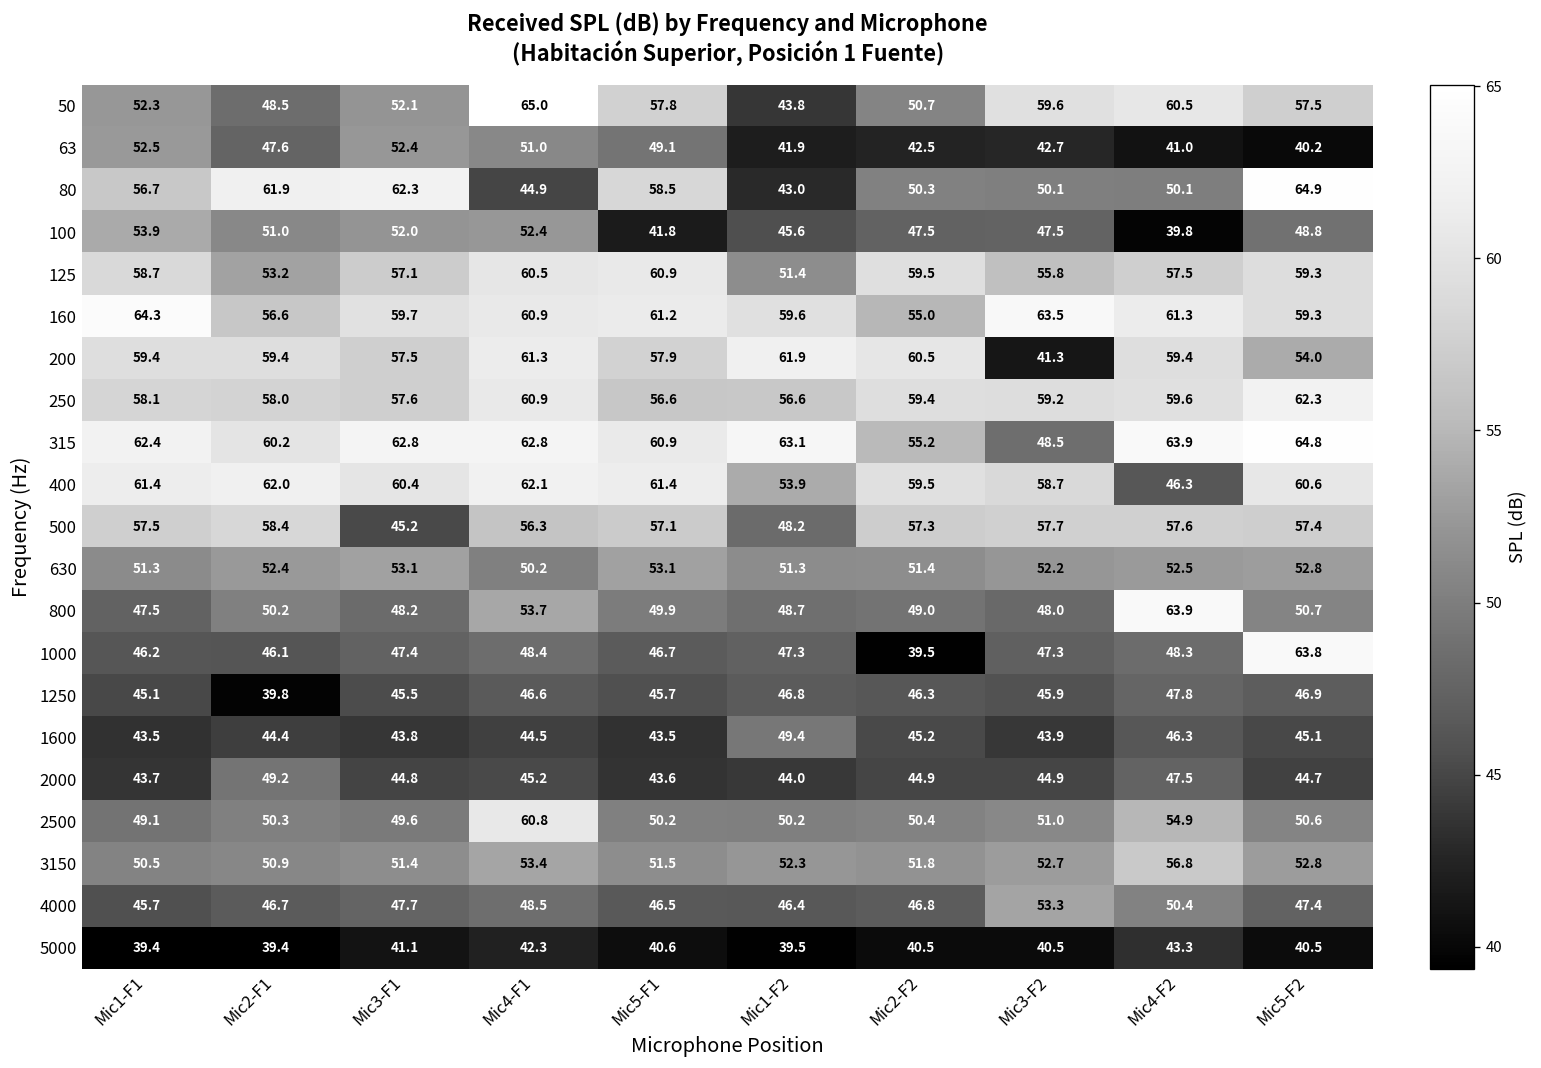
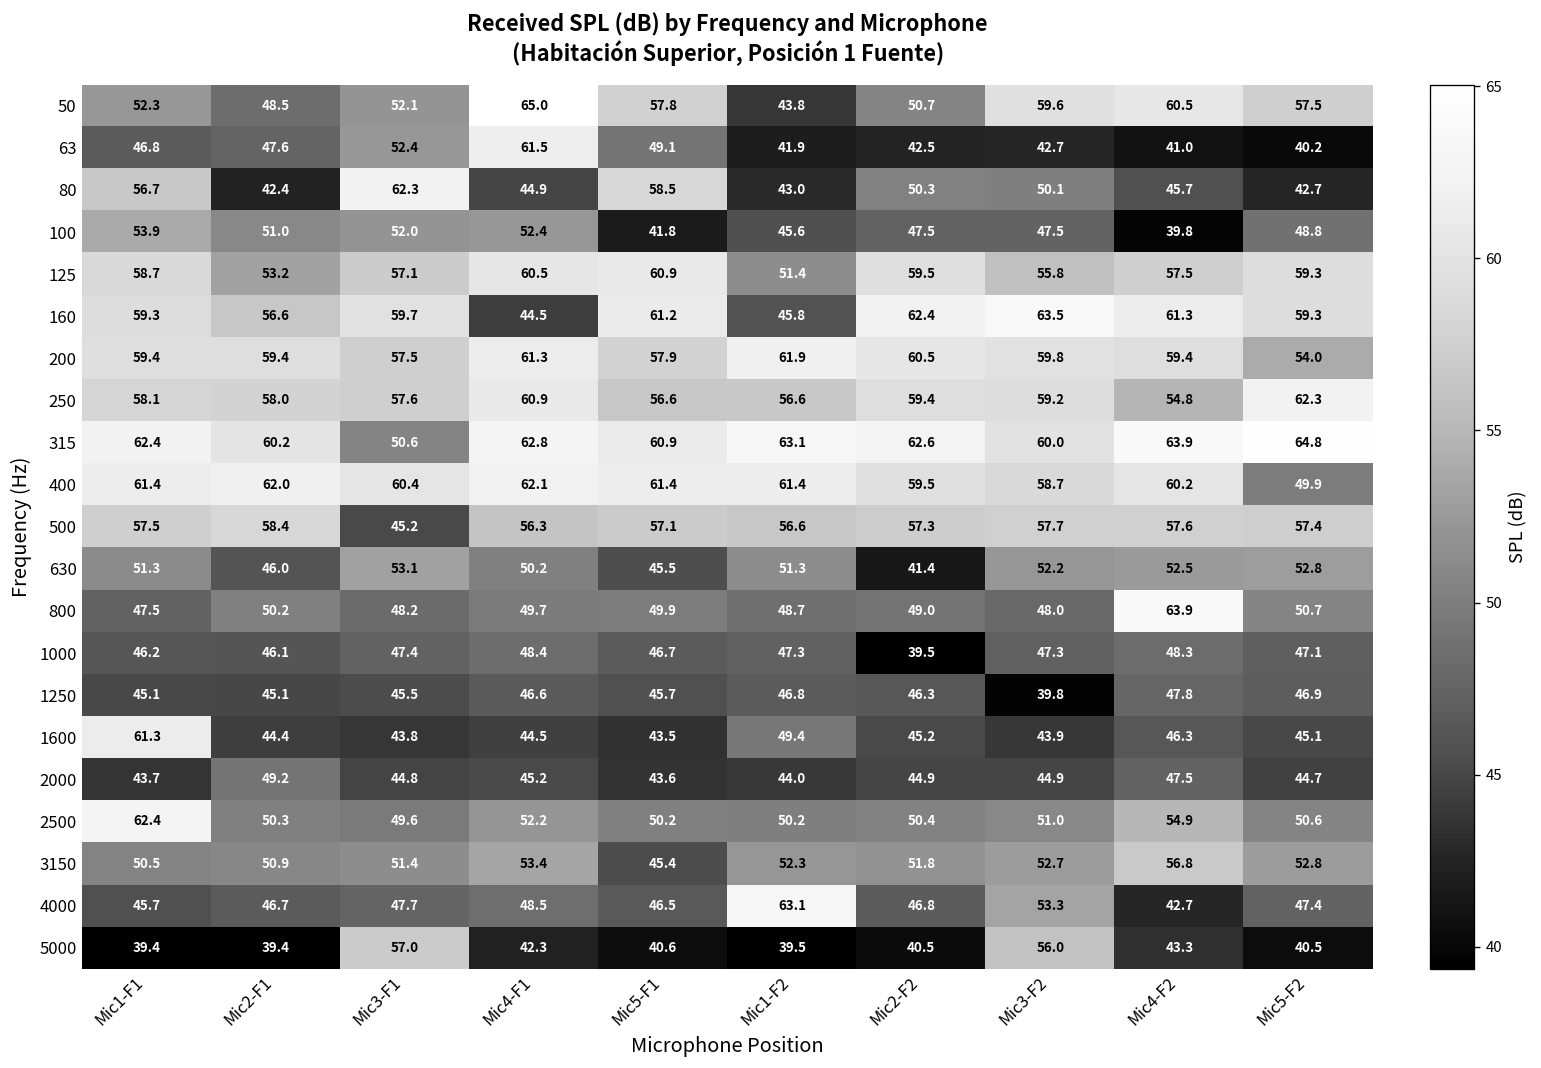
  {
    "63": {
-     "Mic1-F1": 52.5,
+     "Mic1-F1": 46.8,
      "Mic2-F1": 47.6,
      "Mic3-F1": 52.4,
-     "Mic4-F1": 51.0,
+     "Mic4-F1": 61.5,
      "Mic5-F1": 49.1,
      "Mic1-F2": 41.9,
      "Mic2-F2": 42.5,
      "Mic3-F2": 42.7,
      "Mic4-F2": 41.0,
      "Mic5-F2": 40.2
    },
    "80": {
      "Mic1-F1": 56.7,
-     "Mic2-F1": 61.9,
+     "Mic2-F1": 42.4,
      "Mic3-F1": 62.3,
      "Mic4-F1": 44.9,
      "Mic5-F1": 58.5,
      "Mic1-F2": 43.0,
      "Mic2-F2": 50.3,
      "Mic3-F2": 50.1,
-     "Mic4-F2": 50.1,
-     "Mic5-F2": 64.9
+     "Mic4-F2": 45.7,
+     "Mic5-F2": 42.7
    },
    "160": {
-     "Mic1-F1": 64.3,
+     "Mic1-F1": 59.3,
      "Mic2-F1": 56.6,
      "Mic3-F1": 59.7,
-     "Mic4-F1": 60.9,
+     "Mic4-F1": 44.5,
      "Mic5-F1": 61.2,
-     "Mic1-F2": 59.6,
-     "Mic2-F2": 55.0,
+     "Mic1-F2": 45.8,
+     "Mic2-F2": 62.4,
      "Mic3-F2": 63.5,
      "Mic4-F2": 61.3,
      "Mic5-F2": 59.3
    },
    "200": {
      "Mic1-F1": 59.4,
      "Mic2-F1": 59.4,
      "Mic3-F1": 57.5,
      "Mic4-F1": 61.3,
      "Mic5-F1": 57.9,
      "Mic1-F2": 61.9,
      "Mic2-F2": 60.5,
-     "Mic3-F2": 41.3,
+     "Mic3-F2": 59.8,
      "Mic4-F2": 59.4,
      "Mic5-F2": 54.0
    },
    "250": {
      "Mic1-F1": 58.1,
      "Mic2-F1": 58.0,
      "Mic3-F1": 57.6,
      "Mic4-F1": 60.9,
      "Mic5-F1": 56.6,
      "Mic1-F2": 56.6,
      "Mic2-F2": 59.4,
      "Mic3-F2": 59.2,
-     "Mic4-F2": 59.6,
+     "Mic4-F2": 54.8,
      "Mic5-F2": 62.3
    },
    "315": {
      "Mic1-F1": 62.4,
      "Mic2-F1": 60.2,
-     "Mic3-F1": 62.8,
+     "Mic3-F1": 50.6,
      "Mic4-F1": 62.8,
      "Mic5-F1": 60.9,
      "Mic1-F2": 63.1,
-     "Mic2-F2": 55.2,
-     "Mic3-F2": 48.5,
+     "Mic2-F2": 62.6,
+     "Mic3-F2": 60.0,
      "Mic4-F2": 63.9,
      "Mic5-F2": 64.8
    },
    "400": {
      "Mic1-F1": 61.4,
      "Mic2-F1": 62.0,
      "Mic3-F1": 60.4,
      "Mic4-F1": 62.1,
      "Mic5-F1": 61.4,
-     "Mic1-F2": 53.9,
+     "Mic1-F2": 61.4,
      "Mic2-F2": 59.5,
      "Mic3-F2": 58.7,
-     "Mic4-F2": 46.3,
-     "Mic5-F2": 60.6
+     "Mic4-F2": 60.2,
+     "Mic5-F2": 49.9
    },
    "500": {
      "Mic1-F1": 57.5,
      "Mic2-F1": 58.4,
      "Mic3-F1": 45.2,
      "Mic4-F1": 56.3,
      "Mic5-F1": 57.1,
-     "Mic1-F2": 48.2,
+     "Mic1-F2": 56.6,
      "Mic2-F2": 57.3,
      "Mic3-F2": 57.7,
      "Mic4-F2": 57.6,
      "Mic5-F2": 57.4
    },
    "630": {
      "Mic1-F1": 51.3,
-     "Mic2-F1": 52.4,
+     "Mic2-F1": 46.0,
      "Mic3-F1": 53.1,
      "Mic4-F1": 50.2,
-     "Mic5-F1": 53.1,
+     "Mic5-F1": 45.5,
      "Mic1-F2": 51.3,
-     "Mic2-F2": 51.4,
+     "Mic2-F2": 41.4,
      "Mic3-F2": 52.2,
      "Mic4-F2": 52.5,
      "Mic5-F2": 52.8
    },
    "800": {
      "Mic1-F1": 47.5,
      "Mic2-F1": 50.2,
      "Mic3-F1": 48.2,
-     "Mic4-F1": 53.7,
+     "Mic4-F1": 49.7,
      "Mic5-F1": 49.9,
      "Mic1-F2": 48.7,
      "Mic2-F2": 49.0,
      "Mic3-F2": 48.0,
      "Mic4-F2": 63.9,
      "Mic5-F2": 50.7
    },
    "1000": {
      "Mic1-F1": 46.2,
      "Mic2-F1": 46.1,
      "Mic3-F1": 47.4,
      "Mic4-F1": 48.4,
      "Mic5-F1": 46.7,
      "Mic1-F2": 47.3,
      "Mic2-F2": 39.5,
      "Mic3-F2": 47.3,
      "Mic4-F2": 48.3,
-     "Mic5-F2": 63.8
+     "Mic5-F2": 47.1
    },
    "1250": {
      "Mic1-F1": 45.1,
-     "Mic2-F1": 39.8,
+     "Mic2-F1": 45.1,
      "Mic3-F1": 45.5,
      "Mic4-F1": 46.6,
      "Mic5-F1": 45.7,
      "Mic1-F2": 46.8,
      "Mic2-F2": 46.3,
-     "Mic3-F2": 45.9,
+     "Mic3-F2": 39.8,
      "Mic4-F2": 47.8,
      "Mic5-F2": 46.9
    },
    "1600": {
-     "Mic1-F1": 43.5,
+     "Mic1-F1": 61.3,
      "Mic2-F1": 44.4,
      "Mic3-F1": 43.8,
      "Mic4-F1": 44.5,
      "Mic5-F1": 43.5,
      "Mic1-F2": 49.4,
      "Mic2-F2": 45.2,
      "Mic3-F2": 43.9,
      "Mic4-F2": 46.3,
      "Mic5-F2": 45.1
    },
    "2500": {
-     "Mic1-F1": 49.1,
+     "Mic1-F1": 62.4,
      "Mic2-F1": 50.3,
      "Mic3-F1": 49.6,
-     "Mic4-F1": 60.8,
+     "Mic4-F1": 52.2,
      "Mic5-F1": 50.2,
      "Mic1-F2": 50.2,
      "Mic2-F2": 50.4,
      "Mic3-F2": 51.0,
      "Mic4-F2": 54.9,
      "Mic5-F2": 50.6
    },
    "3150": {
      "Mic1-F1": 50.5,
      "Mic2-F1": 50.9,
      "Mic3-F1": 51.4,
      "Mic4-F1": 53.4,
-     "Mic5-F1": 51.5,
+     "Mic5-F1": 45.4,
      "Mic1-F2": 52.3,
      "Mic2-F2": 51.8,
      "Mic3-F2": 52.7,
      "Mic4-F2": 56.8,
      "Mic5-F2": 52.8
    },
    "4000": {
      "Mic1-F1": 45.7,
      "Mic2-F1": 46.7,
      "Mic3-F1": 47.7,
      "Mic4-F1": 48.5,
      "Mic5-F1": 46.5,
-     "Mic1-F2": 46.4,
+     "Mic1-F2": 63.1,
      "Mic2-F2": 46.8,
      "Mic3-F2": 53.3,
-     "Mic4-F2": 50.4,
+     "Mic4-F2": 42.7,
      "Mic5-F2": 47.4
    },
    "5000": {
      "Mic1-F1": 39.4,
      "Mic2-F1": 39.4,
-     "Mic3-F1": 41.1,
+     "Mic3-F1": 57.0,
      "Mic4-F1": 42.3,
      "Mic5-F1": 40.6,
      "Mic1-F2": 39.5,
      "Mic2-F2": 40.5,
-     "Mic3-F2": 40.5,
+     "Mic3-F2": 56.0,
      "Mic4-F2": 43.3,
      "Mic5-F2": 40.5
    }
  }
